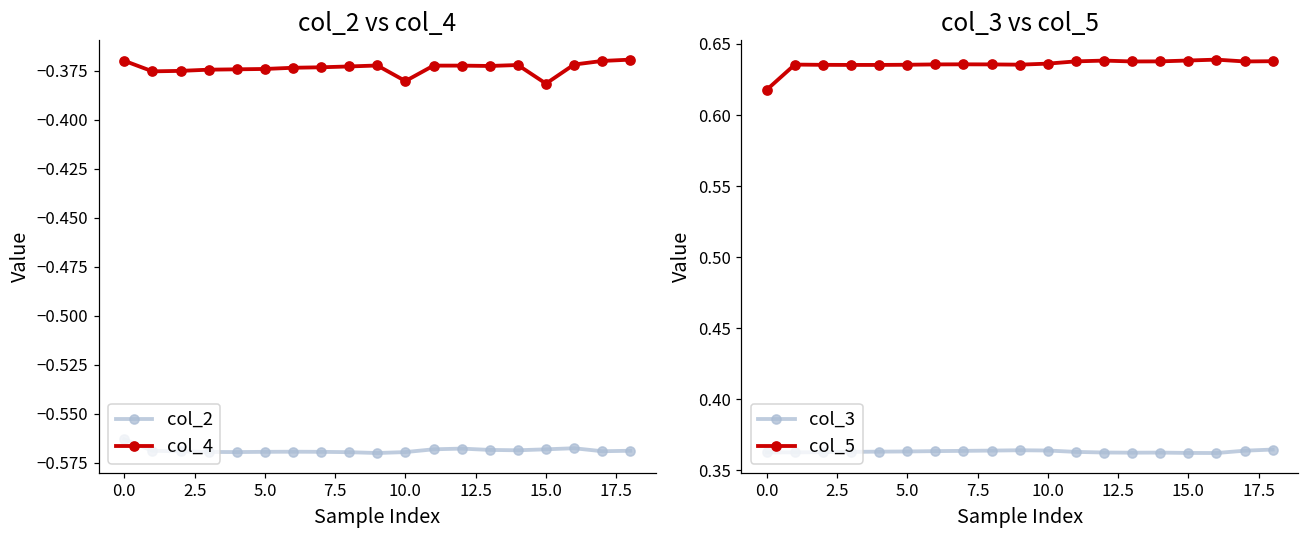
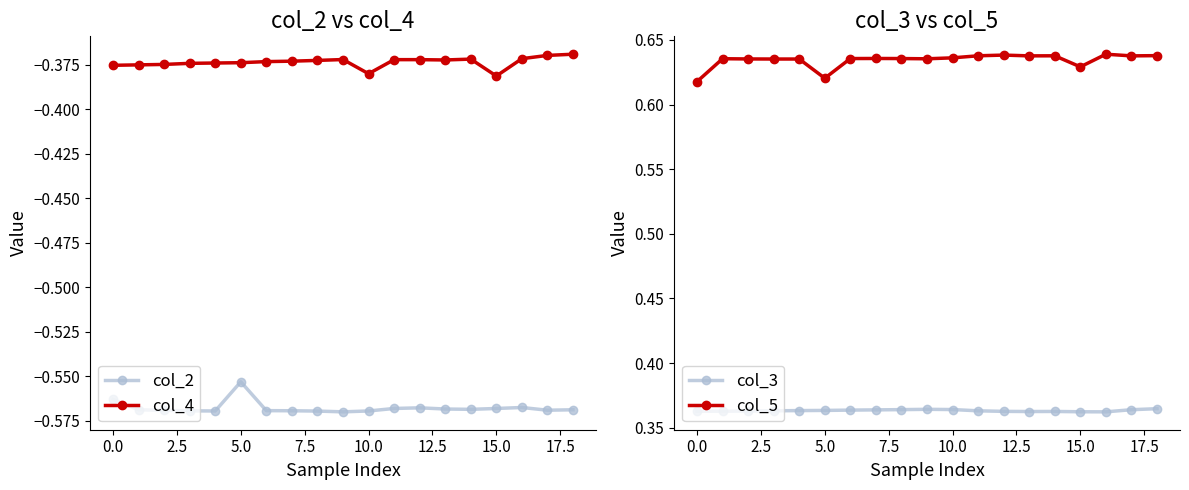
  {
    "col_2 vs col_4": {
      "col_2": {
-       "5.0": -0.569,
+       "5.0": -0.553,
        "10.0": -0.570,
        "15.0": -0.568
      },
      "col_4": {
-       "0.0": -0.370,
+       "0.0": -0.375,
        "5.0": -0.374,
        "10.0": -0.380,
        "15.0": -0.381
      }
    },
    "col_3 vs col_5": {
      "col_3": {
        "5.0": 0.363,
        "10.0": 0.364,
        "15.0": 0.362
      },
      "col_5": {
        "0.0": 0.618,
-       "5.0": 0.635,
+       "5.0": 0.620,
        "10.0": 0.636,
-       "15.0": 0.638
+       "15.0": 0.629
      }
    }
  }
